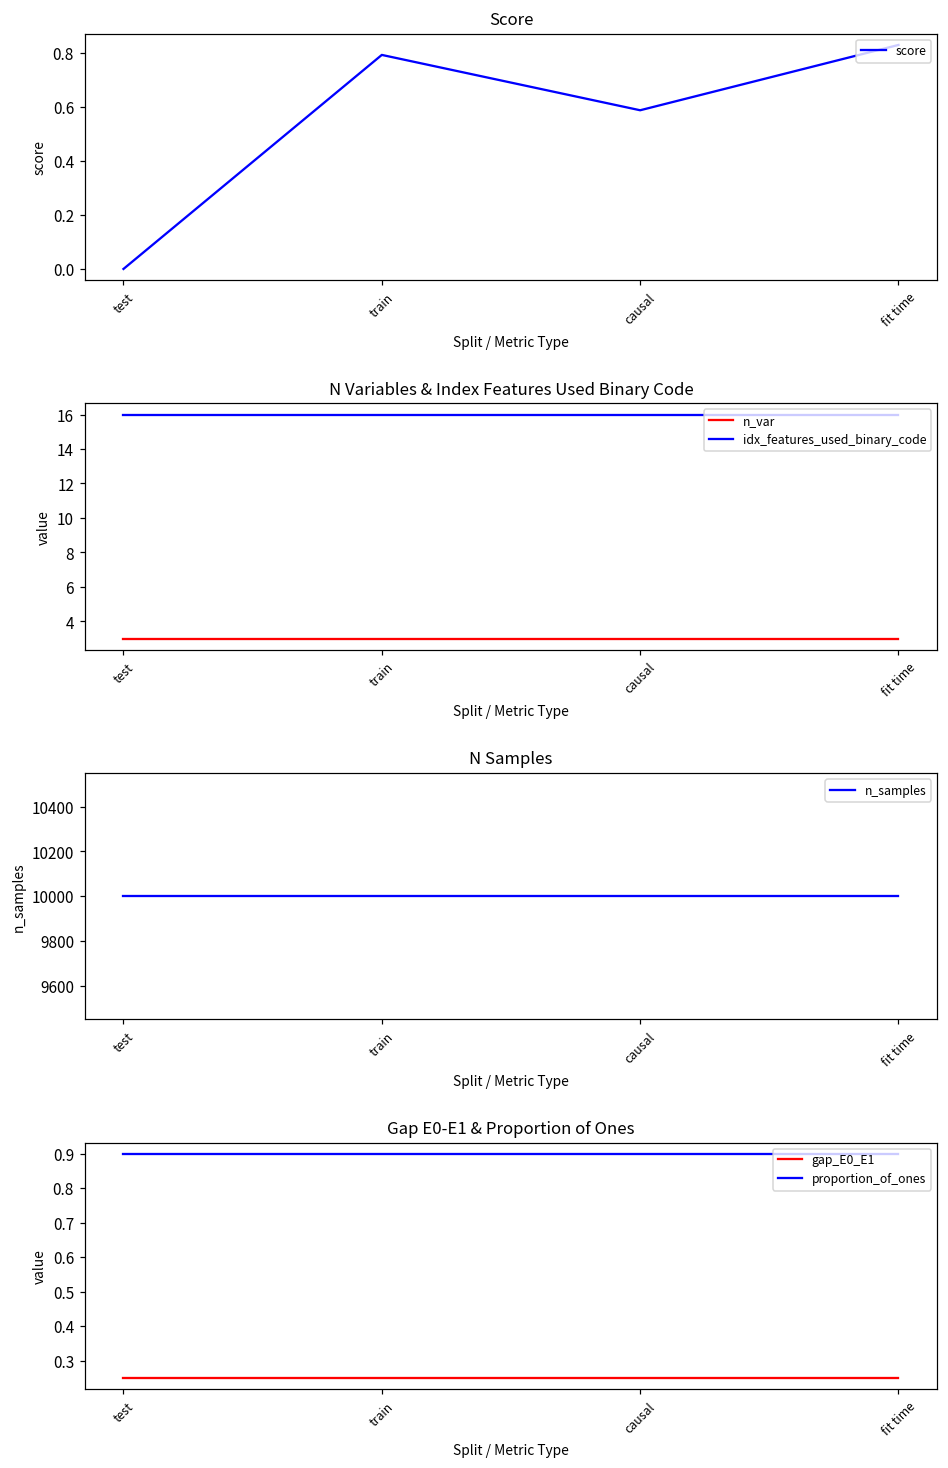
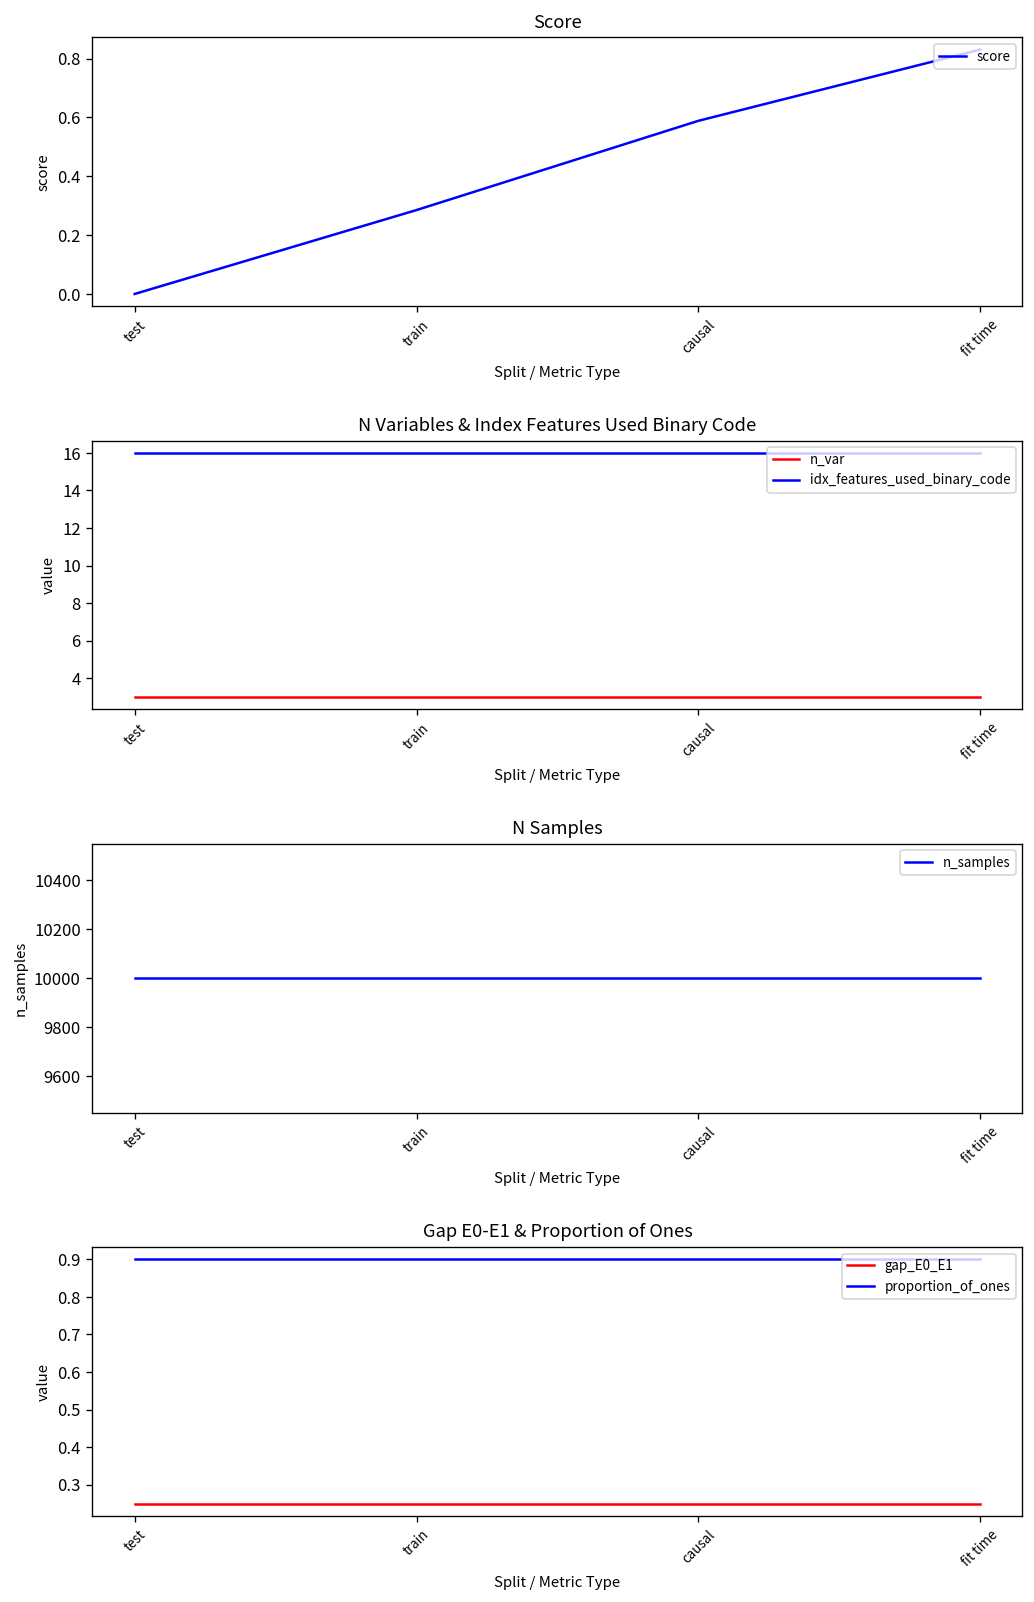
  {
    "Score": {
      "test": 0.00,
-     "train": 0.79,
+     "train": 0.29,
      "causal": 0.59
    },
    "N Variables & Index Features Used Binary Code": {
      "n_var": {
        "test": 3.0,
        "train": 3.0,
        "causal": 3.0,
        "fit time": 3.0
      },
      "idx_features_used_binary_code": {
        "test": 16.0,
        "train": 16.0,
        "causal": 16.0
      }
    },
    "N Samples": {
      "test": 10000,
      "train": 10000,
      "causal": 10000,
      "fit time": 10000
    },
    "Gap E0-E1 & Proportion of Ones": {
      "gap_E0_E1": {
        "test": 0.25,
        "train": 0.25,
        "causal": 0.25,
        "fit time": 0.25
      },
      "proportion_of_ones": {
        "test": 0.90,
        "train": 0.90,
        "causal": 0.90
      }
    }
  }
